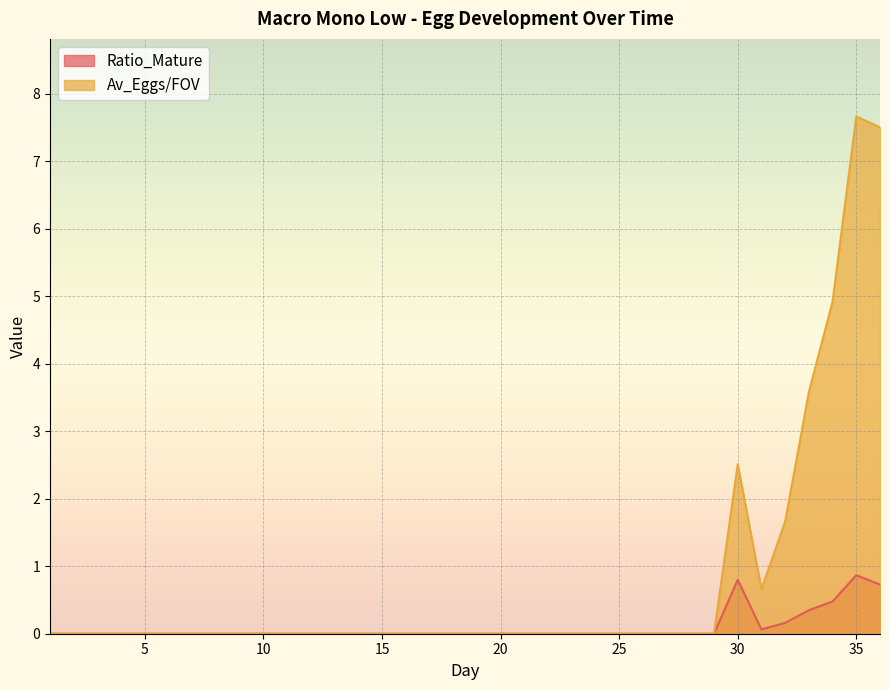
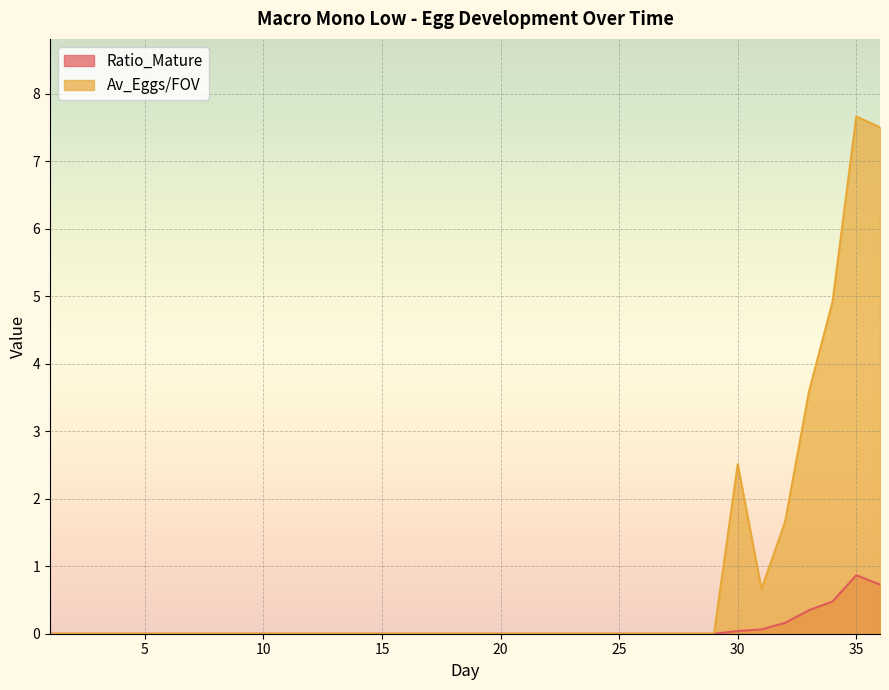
  {
    "Ratio_Mature": {
-     "30": 0.8,
+     "30": 0.0,
      "35": 0.9
    },
    "Av_Eggs/FOV": {
      "30": 2.5,
      "35": 7.7
    }
  }
